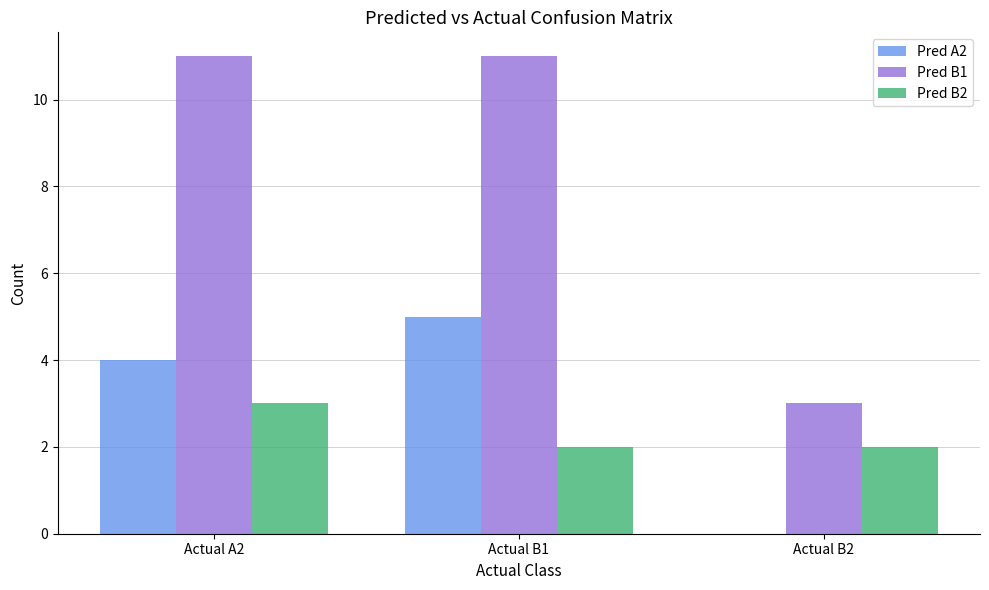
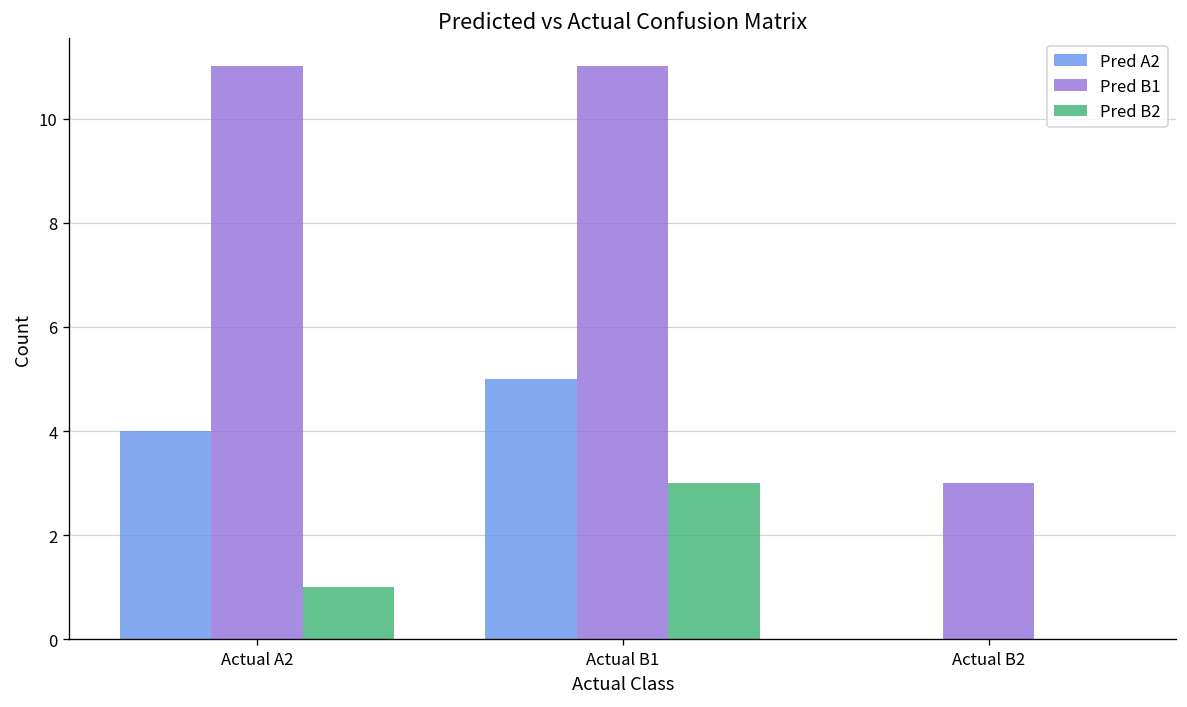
  {
    "Pred A2": {
      "Actual A2": 4,
      "Actual B1": 5,
      "Actual B2": 0
    },
    "Pred B1": {
      "Actual A2": 11,
      "Actual B1": 11,
      "Actual B2": 3
    },
    "Pred B2": {
-     "Actual A2": 3,
-     "Actual B1": 2,
-     "Actual B2": 2
+     "Actual A2": 1,
+     "Actual B1": 3,
+     "Actual B2": 0
    }
  }
